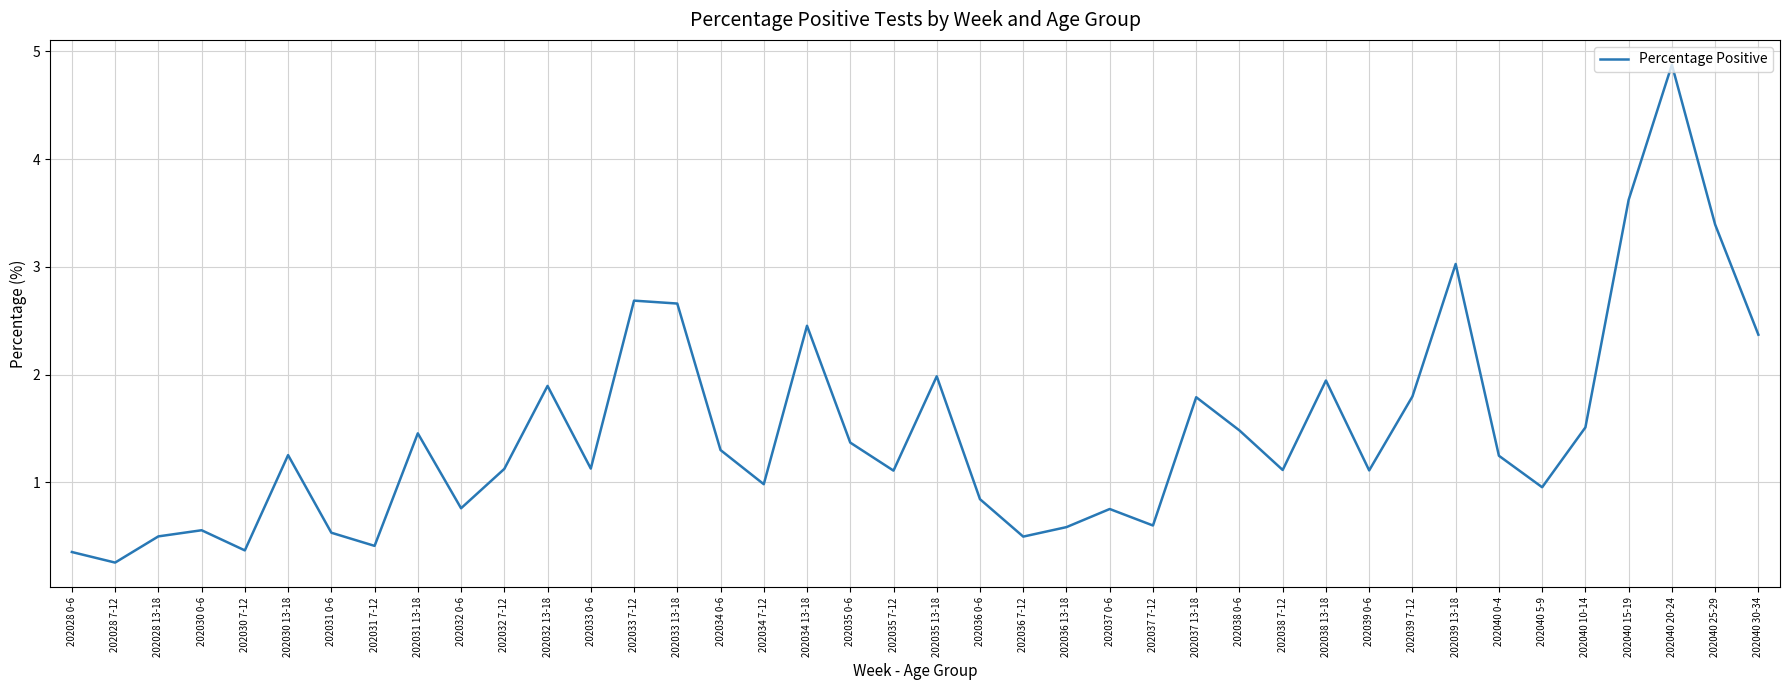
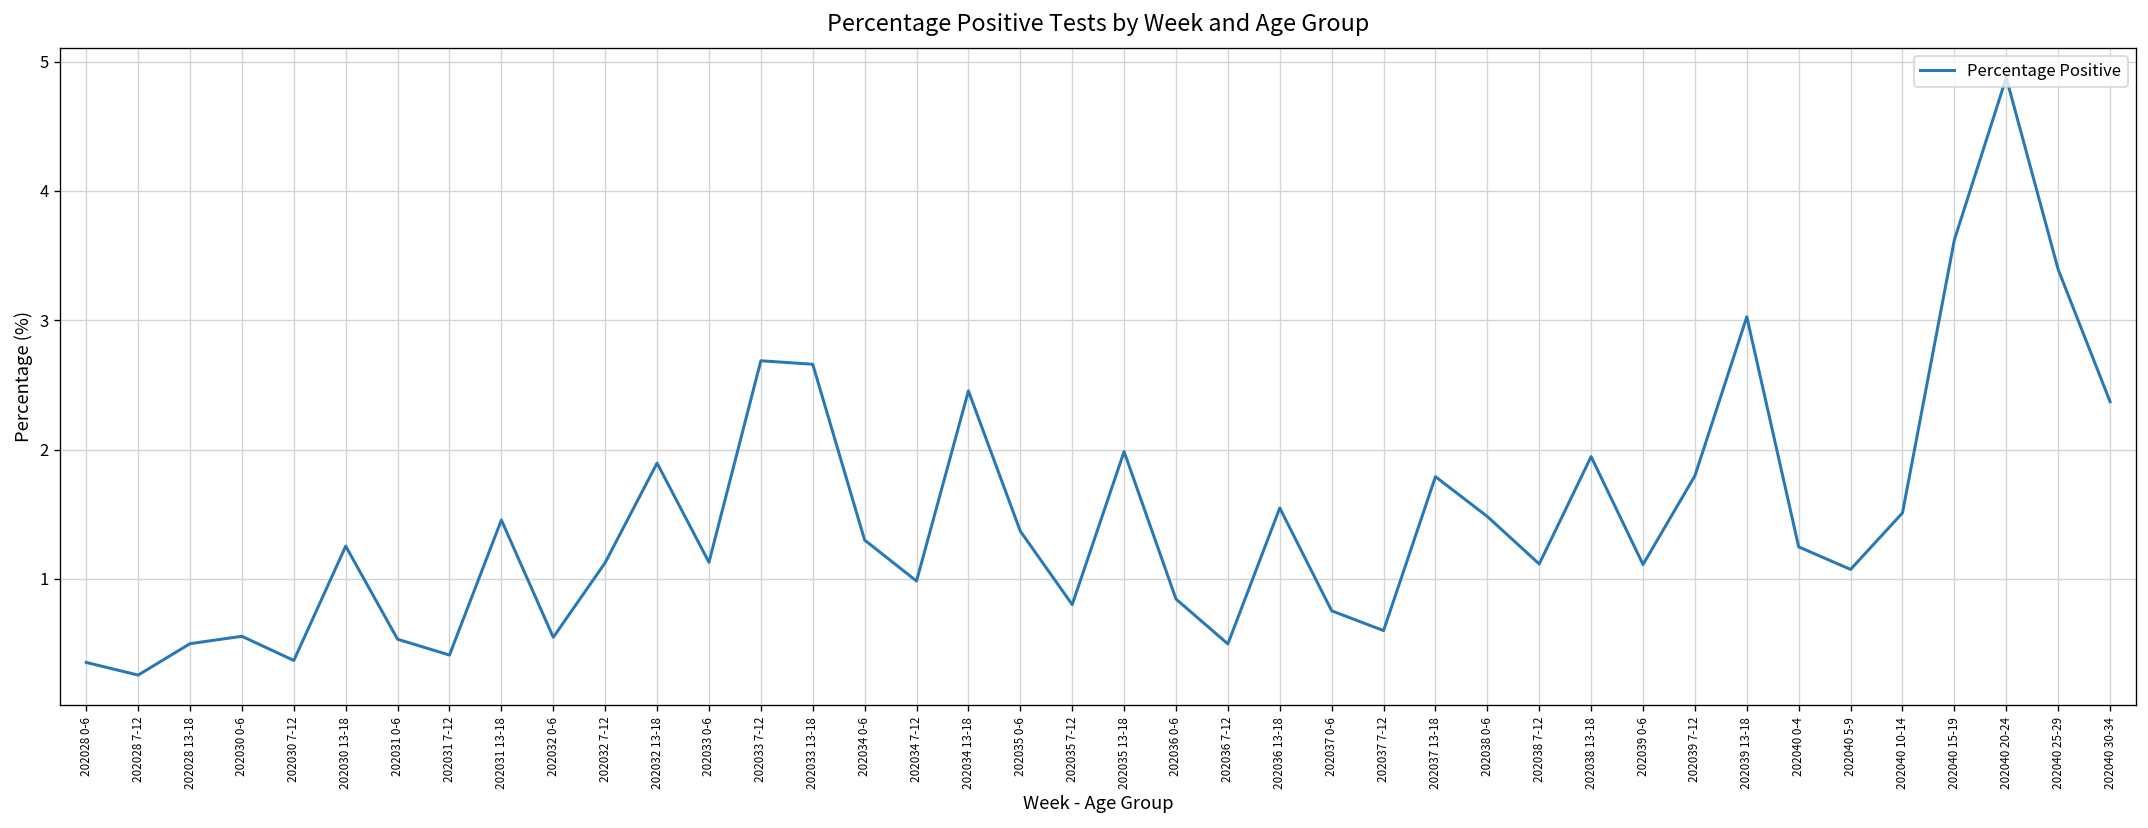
  {
    "202028 0-6": 0.36,
    "202028 7-12": 0.26,
    "202028 13-18": 0.50,
    "202030 0-6": 0.56,
    "202030 7-12": 0.37,
    "202030 13-18": 1.25,
    "202031 0-6": 0.53,
    "202031 7-12": 0.41,
    "202031 13-18": 1.46,
-   "202032 0-6": 0.76,
+   "202032 0-6": 0.55,
    "202032 7-12": 1.13,
    "202032 13-18": 1.90,
    "202033 0-6": 1.13,
    "202033 7-12": 2.69,
    "202033 13-18": 2.66,
    "202034 0-6": 1.30,
    "202034 7-12": 0.98,
    "202034 13-18": 2.45,
    "202035 0-6": 1.37,
-   "202035 7-12": 1.11,
+   "202035 7-12": 0.80,
    "202035 13-18": 1.99,
    "202036 0-6": 0.85,
    "202036 7-12": 0.50,
-   "202036 13-18": 0.59,
+   "202036 13-18": 1.55,
    "202037 0-6": 0.75,
    "202037 7-12": 0.60,
    "202037 13-18": 1.79,
    "202038 0-6": 1.48,
    "202038 7-12": 1.12,
    "202038 13-18": 1.95,
    "202039 0-6": 1.11,
    "202039 7-12": 1.80,
    "202039 13-18": 3.03,
    "202040 0-4": 1.25,
-   "202040 5-9": 0.96,
+   "202040 5-9": 1.07,
    "202040 10-14": 1.51,
    "202040 15-19": 3.62,
    "202040 25-29": 3.39,
    "202040 30-34": 2.37
  }
